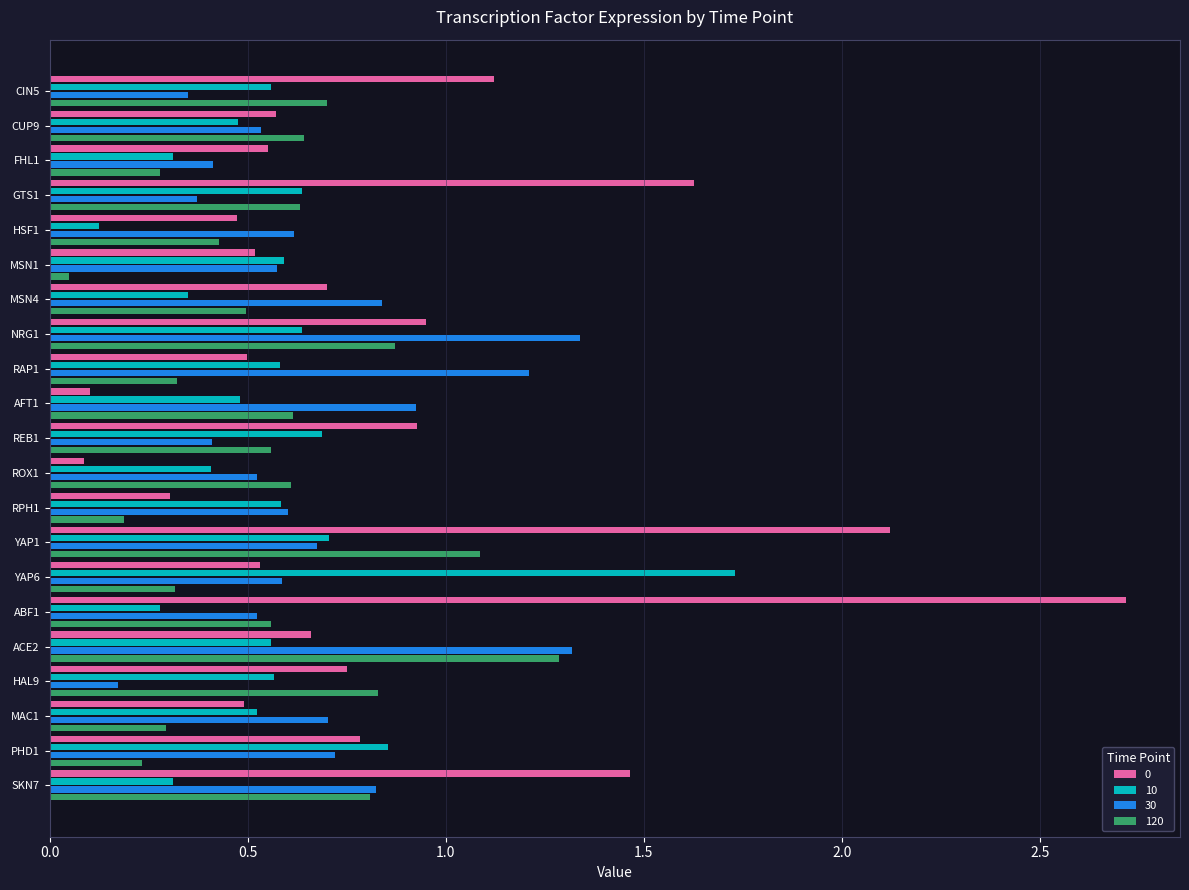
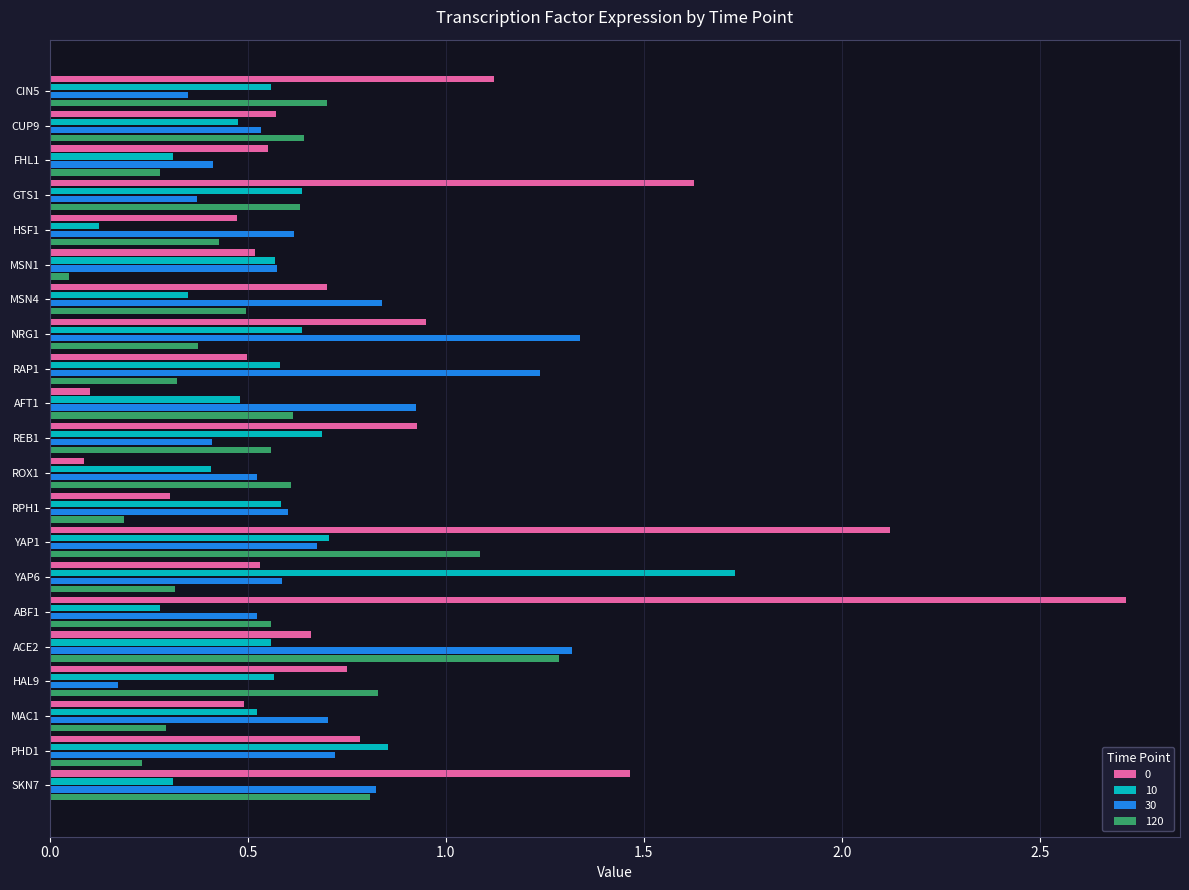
  {
    "0": {
      "CIN5": 1.12,
      "CUP9": 0.57,
      "FHL1": 0.55,
      "GTS1": 1.63,
      "HSF1": 0.47,
      "MSN1": 0.52,
      "MSN4": 0.70,
      "NRG1": 0.95,
      "RAP1": 0.50,
      "AFT1": 0.10,
      "REB1": 0.93,
      "ROX1": 0.09,
      "RPH1": 0.30,
      "YAP1": 2.12,
      "YAP6": 0.53,
      "ABF1": 2.72,
      "ACE2": 0.66,
      "HAL9": 0.75,
      "MAC1": 0.49,
      "PHD1": 0.78,
      "SKN7": 1.47
    },
    "10": {
      "CIN5": 0.56,
      "CUP9": 0.48,
      "FHL1": 0.31,
      "GTS1": 0.64,
      "HSF1": 0.13,
-     "MSN1": 0.59,
+     "MSN1": 0.57,
      "MSN4": 0.35,
      "NRG1": 0.64,
      "RAP1": 0.58,
      "AFT1": 0.48,
      "REB1": 0.69,
      "ROX1": 0.41,
      "RPH1": 0.58,
      "YAP1": 0.71,
      "YAP6": 1.73,
      "ABF1": 0.28,
      "ACE2": 0.56,
      "HAL9": 0.57,
      "MAC1": 0.52,
      "PHD1": 0.86,
      "SKN7": 0.31
    },
    "30": {
      "CIN5": 0.35,
      "CUP9": 0.53,
      "FHL1": 0.41,
      "GTS1": 0.37,
      "HSF1": 0.62,
      "MSN1": 0.57,
      "MSN4": 0.84,
      "NRG1": 1.34,
-     "RAP1": 1.21,
+     "RAP1": 1.24,
      "AFT1": 0.93,
      "REB1": 0.41,
      "ROX1": 0.52,
      "RPH1": 0.60,
      "YAP1": 0.67,
      "YAP6": 0.59,
      "ABF1": 0.52,
      "ACE2": 1.32,
      "HAL9": 0.17,
      "MAC1": 0.70,
      "PHD1": 0.72,
      "SKN7": 0.82
    },
    "120": {
      "CIN5": 0.70,
      "CUP9": 0.64,
      "FHL1": 0.28,
      "GTS1": 0.63,
      "HSF1": 0.43,
      "MSN1": 0.05,
      "MSN4": 0.50,
-     "NRG1": 0.87,
+     "NRG1": 0.38,
      "RAP1": 0.32,
      "AFT1": 0.61,
      "REB1": 0.56,
      "ROX1": 0.61,
      "RPH1": 0.19,
      "YAP1": 1.09,
      "YAP6": 0.32,
      "ABF1": 0.56,
      "ACE2": 1.29,
      "HAL9": 0.83,
      "MAC1": 0.29,
      "PHD1": 0.23,
      "SKN7": 0.81
    }
  }
